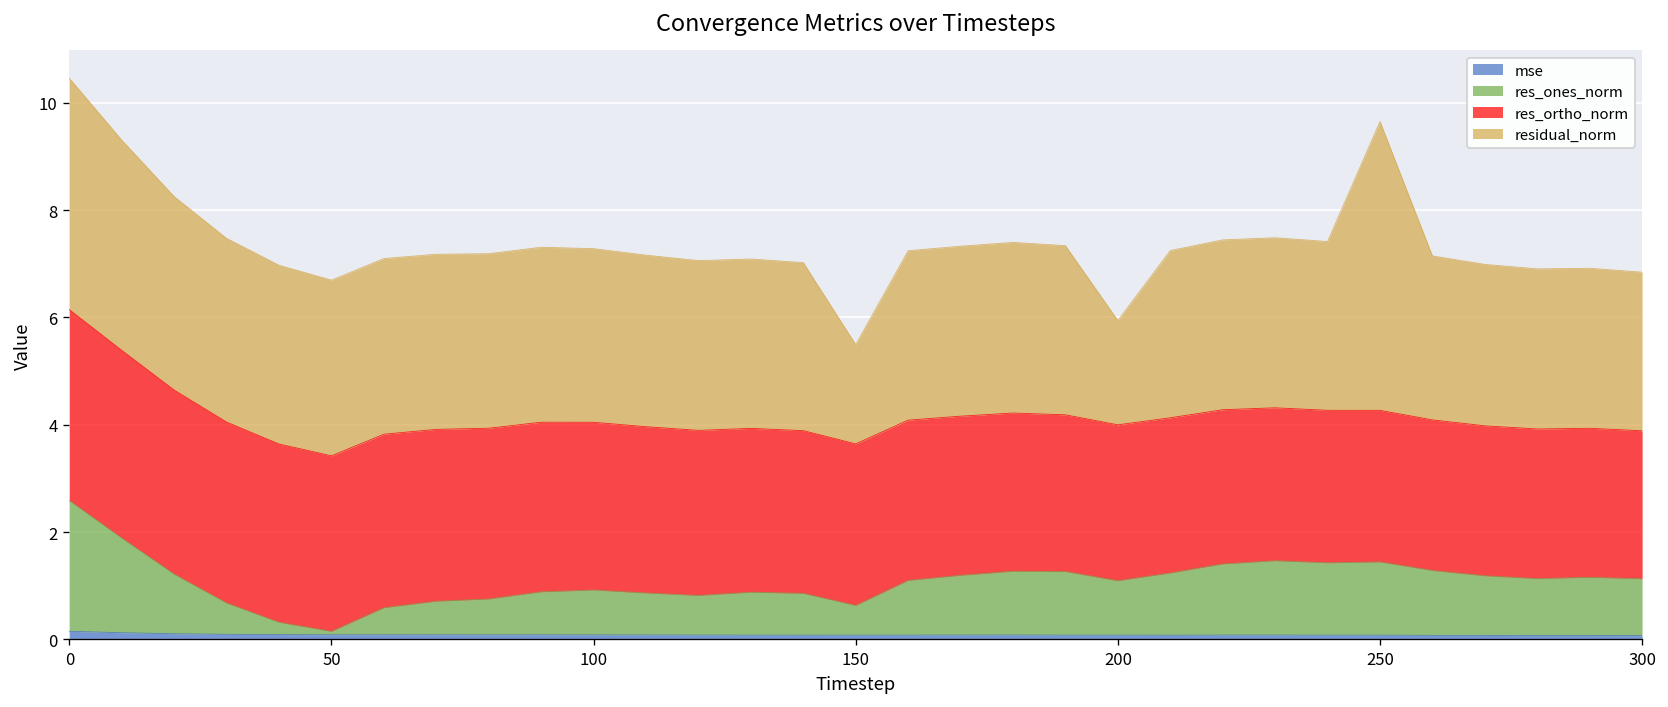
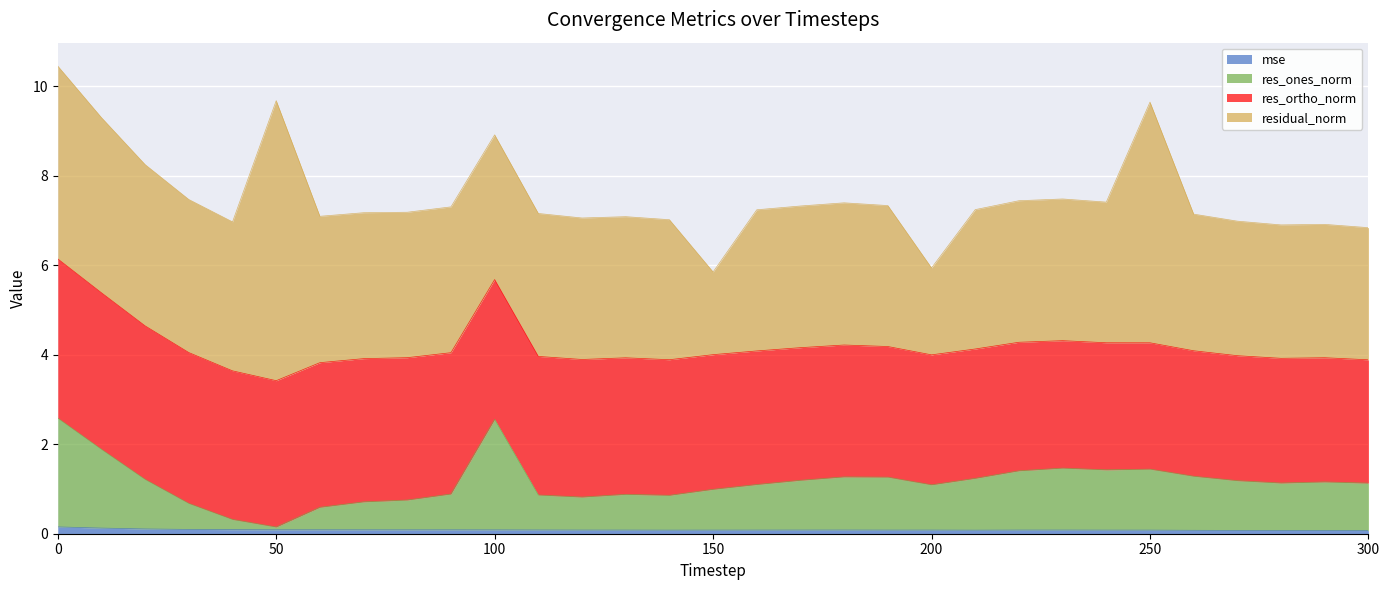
  {
    "mse": {
      "0": 0.2,
      "50": 0.1,
      "100": 0.1,
      "150": 0.1,
      "200": 0.1,
      "250": 0.1,
      "300": 0.1
    },
    "res_ones_norm": {
      "0": 2.4,
      "50": 0.1,
-     "100": 0.8,
-     "150": 0.6,
+     "100": 2.5,
+     "150": 0.9,
      "200": 1.0,
      "250": 1.4,
      "300": 1.1
    },
    "res_ortho_norm": {
      "0": 3.6,
      "50": 3.3,
      "100": 3.1,
      "150": 3.0,
      "200": 2.9,
      "250": 2.8,
      "300": 2.8
    },
    "residual_norm": {
      "0": 4.3,
-     "50": 3.3,
+     "50": 6.3,
      "100": 3.2,
      "150": 1.8,
      "200": 1.9,
      "250": 5.4,
      "300": 3.0
    }
  }
